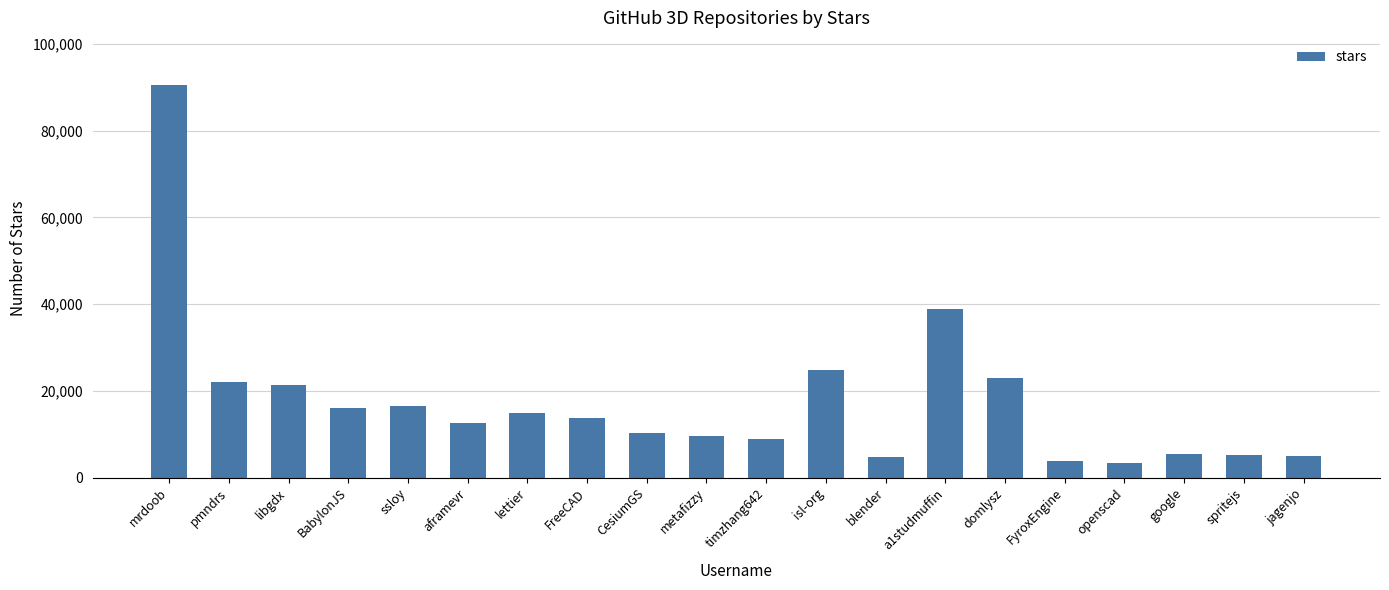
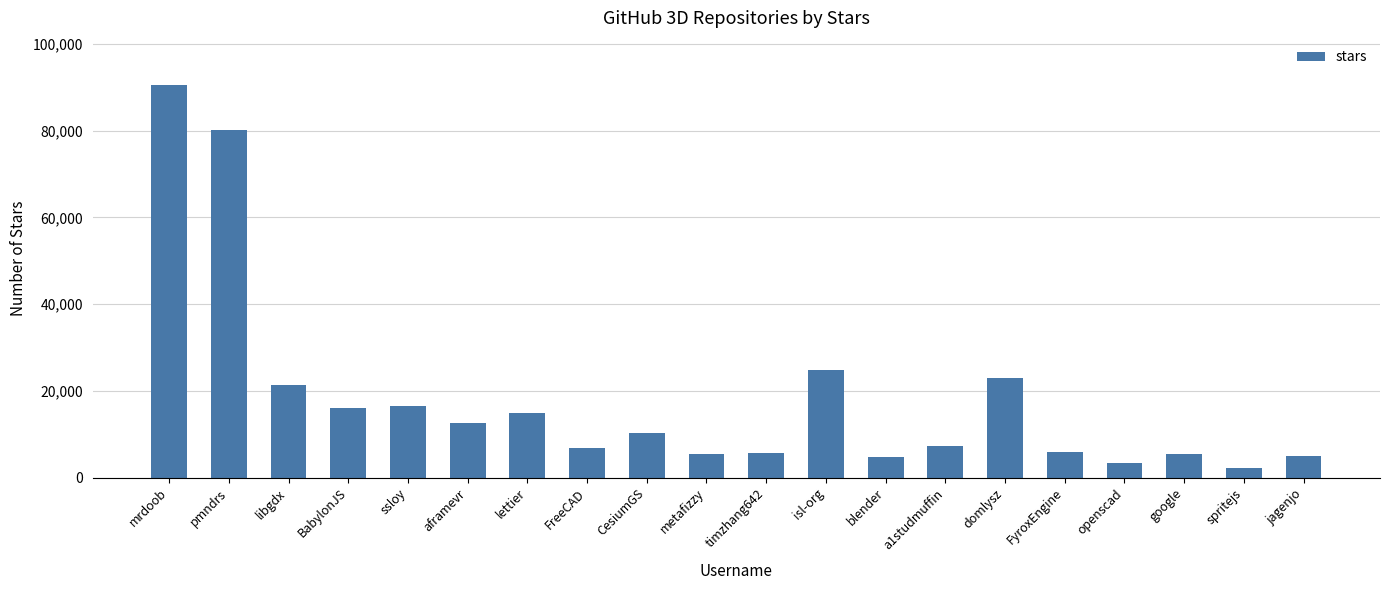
  {
    "mrdoob": "91,000",
-   "pmndrs": "22,000",
+   "pmndrs": "80,000",
    "libgdx": "21,000",
    "BabylonJS": "16,000",
    "ssloy": "17,000",
    "aframevr": "13,000",
    "lettier": "15,000",
-   "FreeCAD": "14,000",
+   "FreeCAD": "7,000",
    "CesiumGS": "10,000",
-   "metafizzy": "10,000",
-   "timzhang642": "9,000",
+   "metafizzy": "5,000",
+   "timzhang642": "6,000",
    "isl-org": "25,000",
    "blender": "5,000",
-   "a1studmuffin": "39,000",
+   "a1studmuffin": "7,000",
    "domlysz": "23,000",
-   "FyroxEngine": "4,000",
+   "FyroxEngine": "6,000",
    "openscad": "3,000",
    "google": "6,000",
-   "spritejs": "5,000",
+   "spritejs": "2,000",
    "jagenjo": "5,000"
  }
